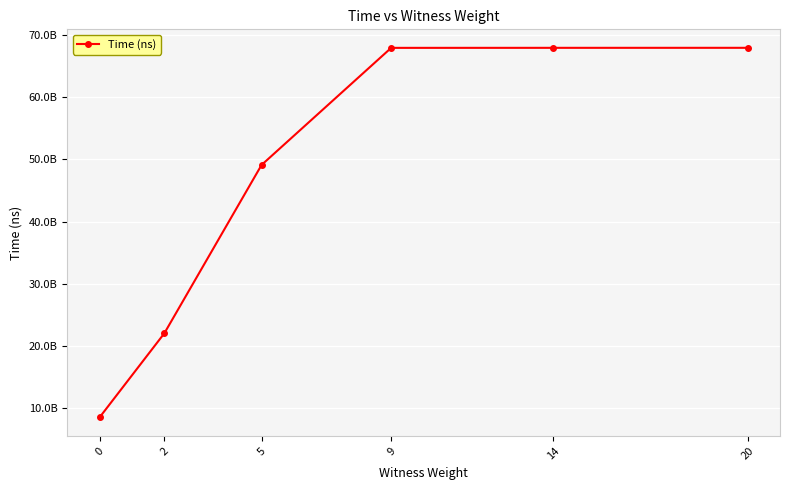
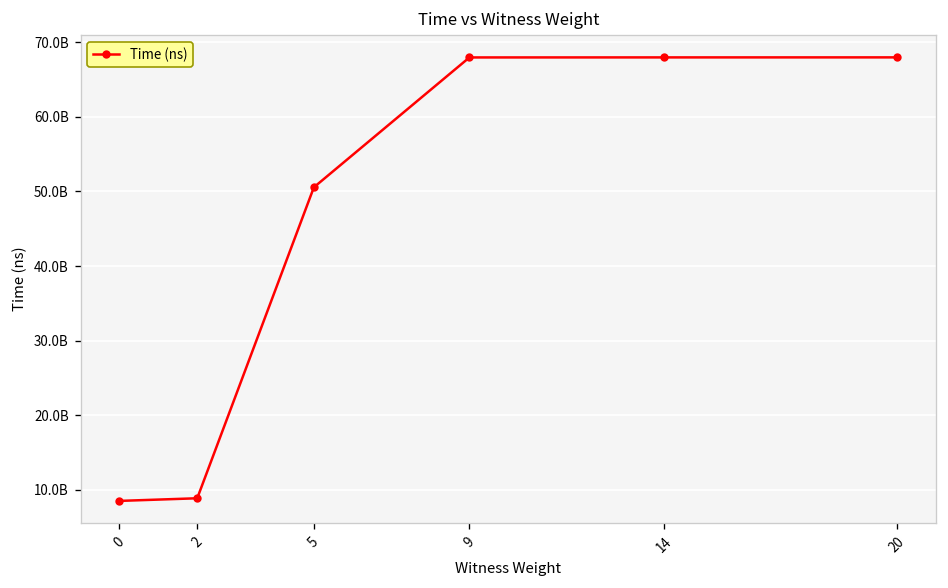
  {
    "0": 9000000000,
-   "2": 22000000000,
-   "5": 49000000000,
+   "2": 9000000000,
+   "5": 51000000000,
    "9": 68000000000,
    "14": 68000000000,
    "20": 68000000000
  }
